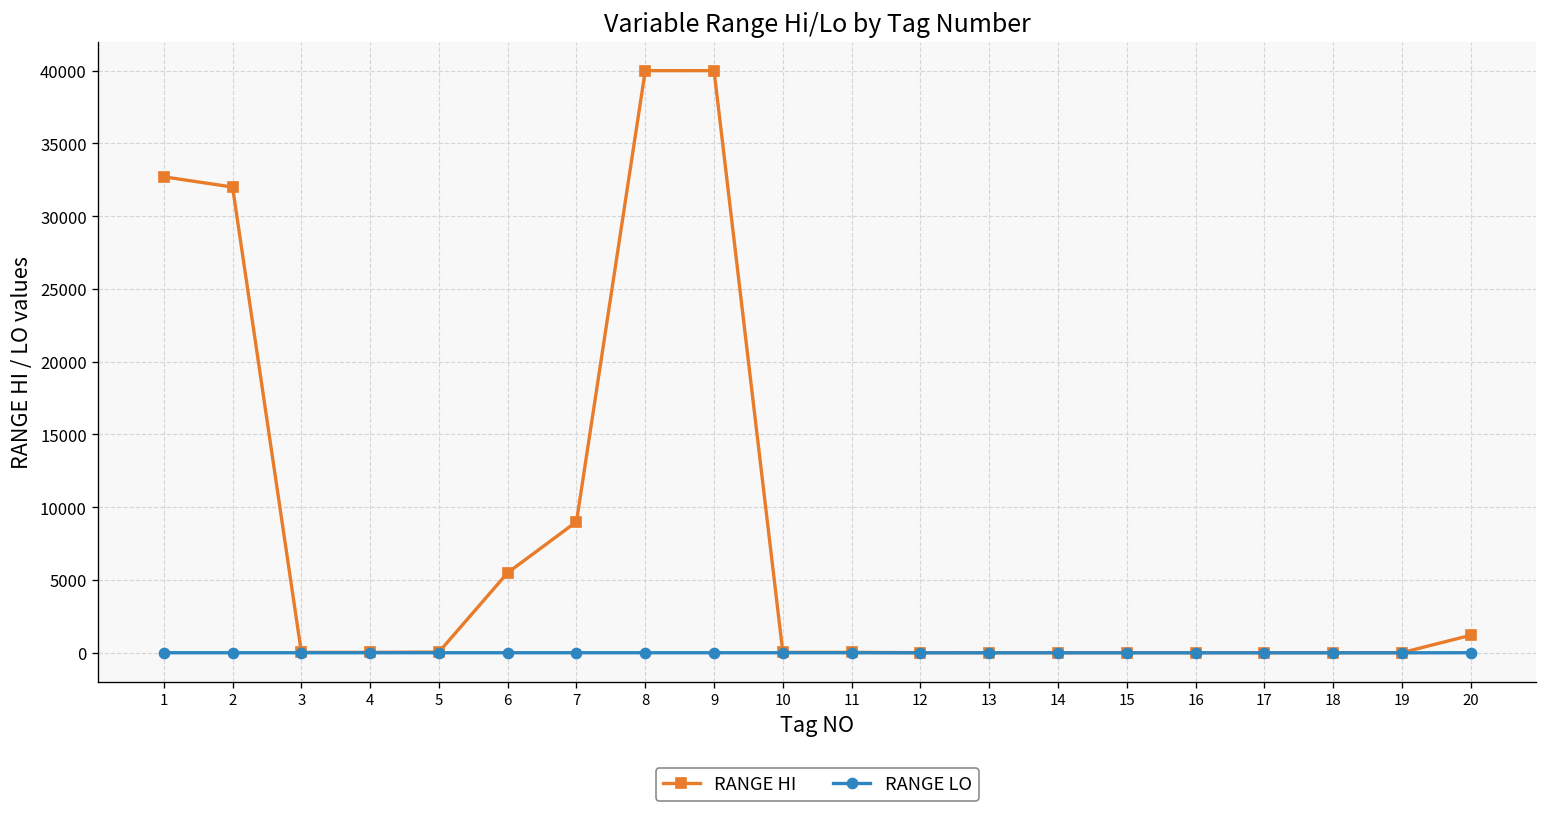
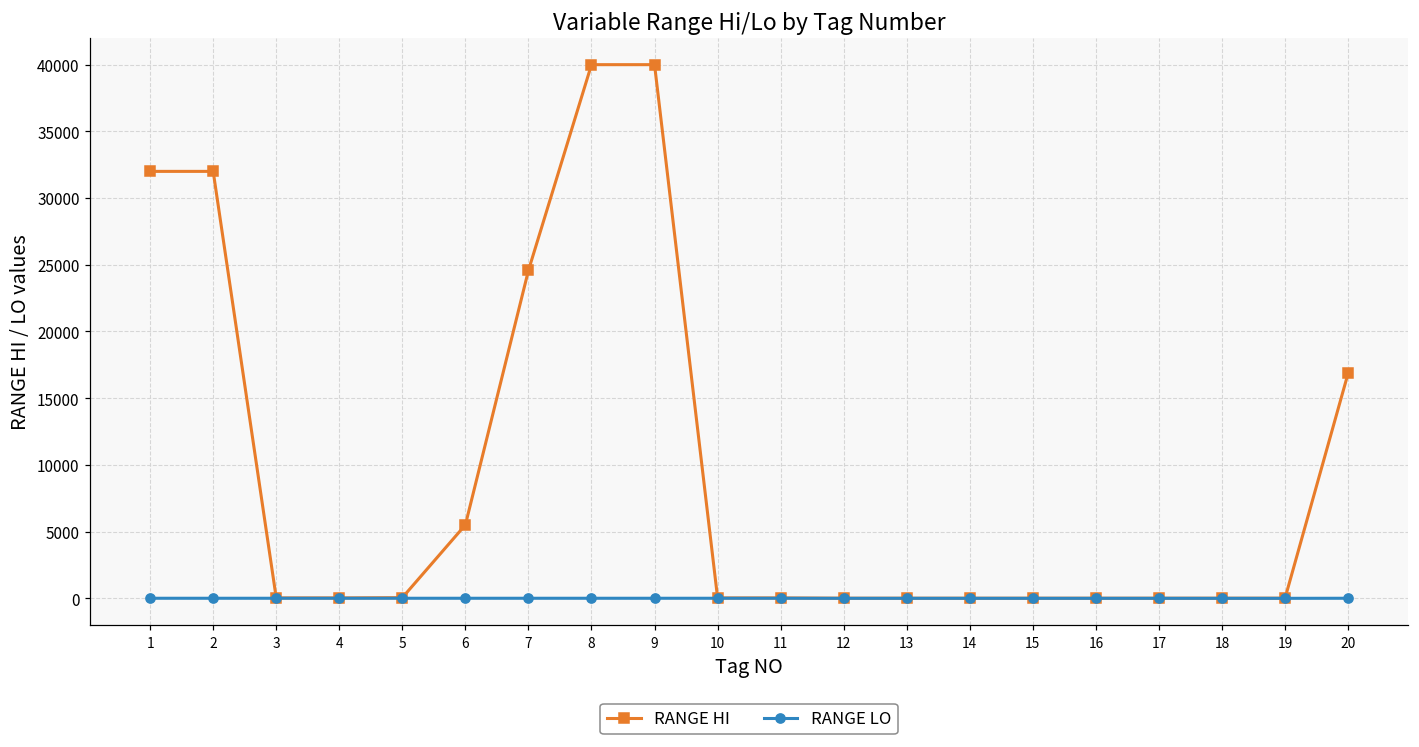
  {
    "RANGE HI": {
-     "1": 32700,
+     "1": 32000,
      "2": 32000,
      "6": 5500,
-     "7": 9000,
+     "7": 24600,
      "8": 40000,
      "9": 40000,
-     "20": 1200
+     "20": 16900
    },
    "RANGE LO": {
      "1": 0,
      "2": 0,
      "6": 0,
      "7": 0,
      "8": 0,
      "9": 0,
      "20": 0
    }
  }
